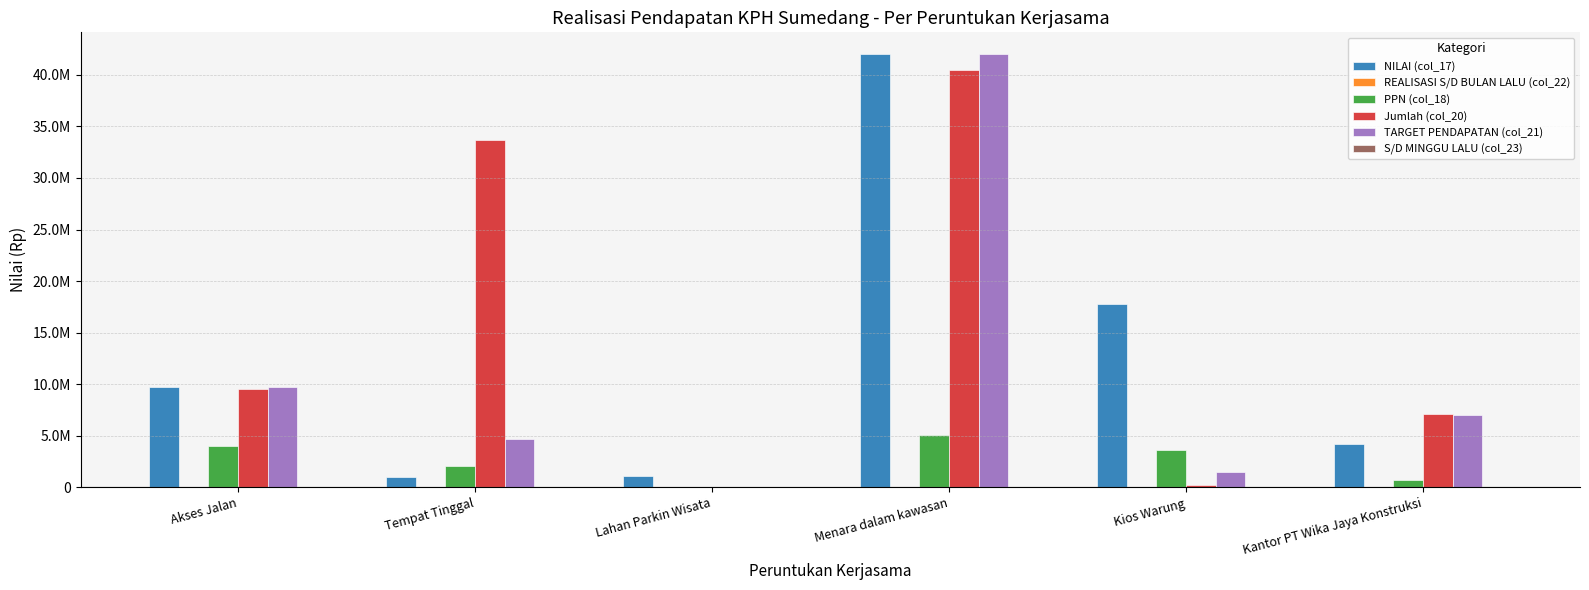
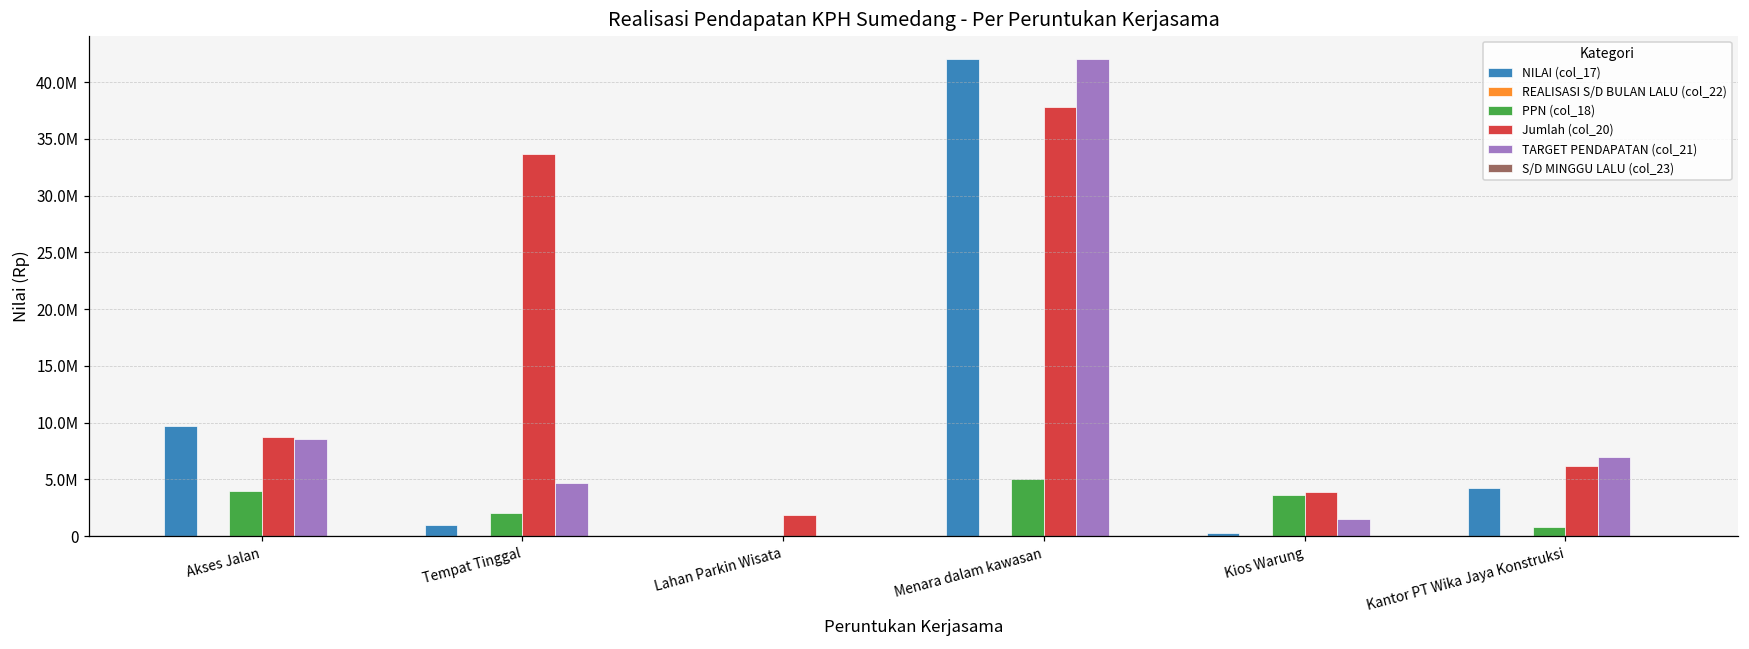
  {
    "NILAI (col_17)": {
      "Akses Jalan": 9700000,
      "Tempat Tinggal": 1000000,
-     "Lahan Parkin Wisata": 1100000,
+     "Lahan Parkin Wisata": 0,
      "Menara dalam kawasan": 42000000,
-     "Kios Warung": 17800000,
+     "Kios Warung": 300000,
      "Kantor PT Wika Jaya Konstruksi": 4300000
    },
    "REALISASI S/D BULAN LALU (col_22)": {
      "Akses Jalan": 0,
      "Tempat Tinggal": 0,
      "Lahan Parkin Wisata": 0,
      "Menara dalam kawasan": 0,
      "Kios Warung": 0,
      "Kantor PT Wika Jaya Konstruksi": 0
    },
    "PPN (col_18)": {
      "Akses Jalan": 4000000,
      "Tempat Tinggal": 2000000,
      "Lahan Parkin Wisata": 0,
      "Menara dalam kawasan": 5100000,
      "Kios Warung": 3700000,
      "Kantor PT Wika Jaya Konstruksi": 800000
    },
    "Jumlah (col_20)": {
-     "Akses Jalan": 9600000,
+     "Akses Jalan": 8700000,
      "Tempat Tinggal": 33700000,
-     "Lahan Parkin Wisata": 0,
-     "Menara dalam kawasan": 40400000,
-     "Kios Warung": 300000,
-     "Kantor PT Wika Jaya Konstruksi": 7100000
+     "Lahan Parkin Wisata": 1900000,
+     "Menara dalam kawasan": 37800000,
+     "Kios Warung": 3900000,
+     "Kantor PT Wika Jaya Konstruksi": 6200000
    },
    "TARGET PENDAPATAN (col_21)": {
-     "Akses Jalan": 9700000,
+     "Akses Jalan": 8600000,
      "Tempat Tinggal": 4700000,
      "Lahan Parkin Wisata": 0,
      "Menara dalam kawasan": 42000000,
      "Kios Warung": 1500000,
      "Kantor PT Wika Jaya Konstruksi": 7000000
    },
    "S/D MINGGU LALU (col_23)": {
      "Akses Jalan": 0,
      "Tempat Tinggal": 0,
      "Lahan Parkin Wisata": 0,
      "Menara dalam kawasan": 0,
      "Kios Warung": 0,
      "Kantor PT Wika Jaya Konstruksi": 0
    }
  }
